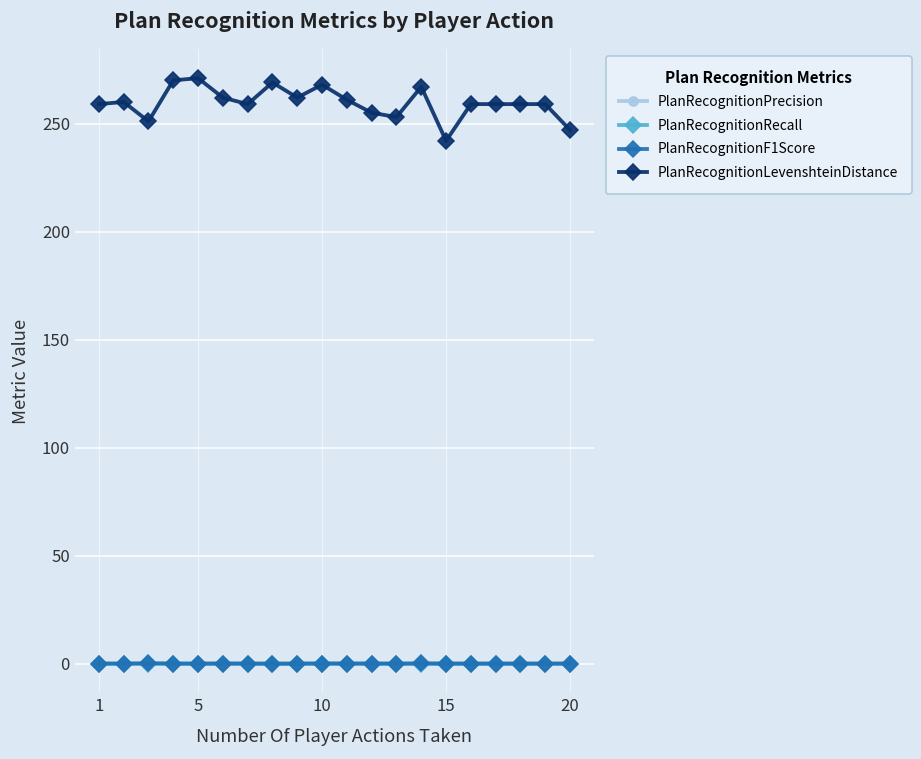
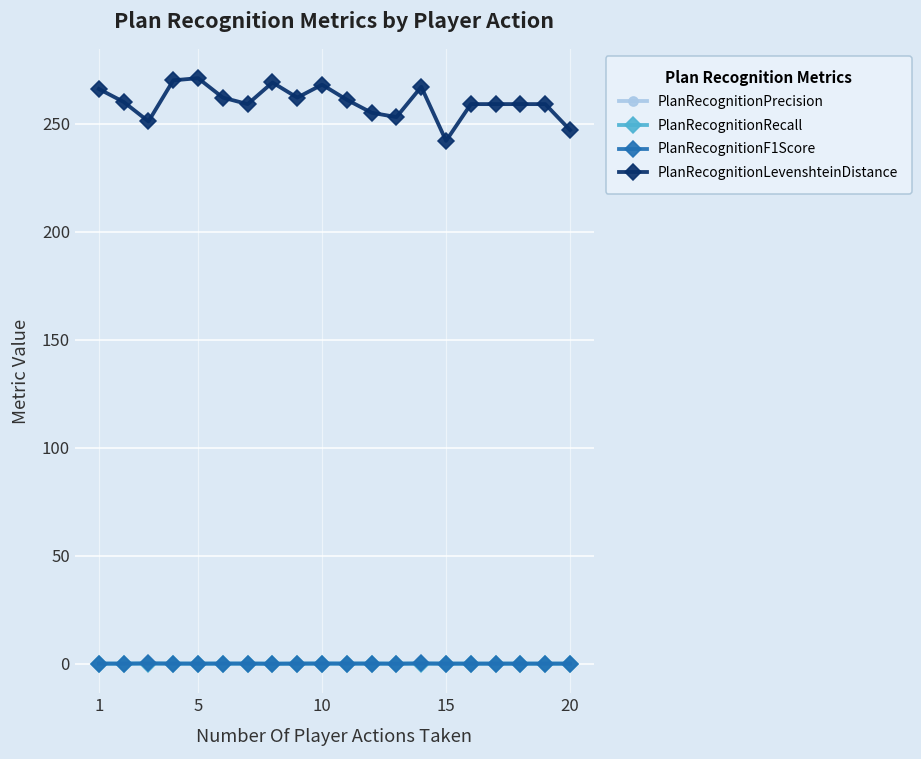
  {
    "PlanRecognitionF1Score": {
      "1": 0,
      "5": 0,
      "10": 0,
      "15": 0,
      "20": 0
    },
    "PlanRecognitionLevenshteinDistance": {
-     "1": 259,
+     "1": 266,
      "5": 271,
      "10": 268,
      "15": 242,
      "20": 247
    }
  }
